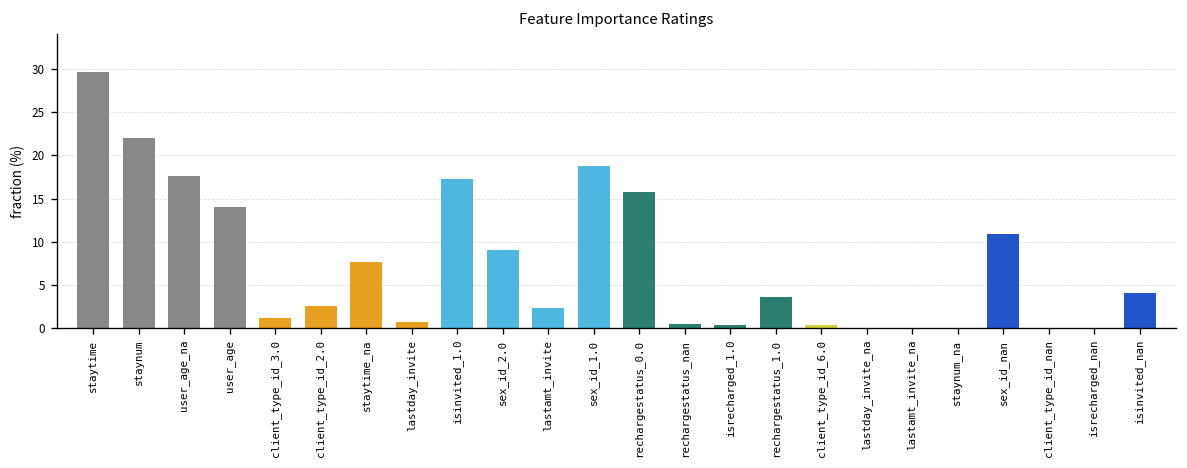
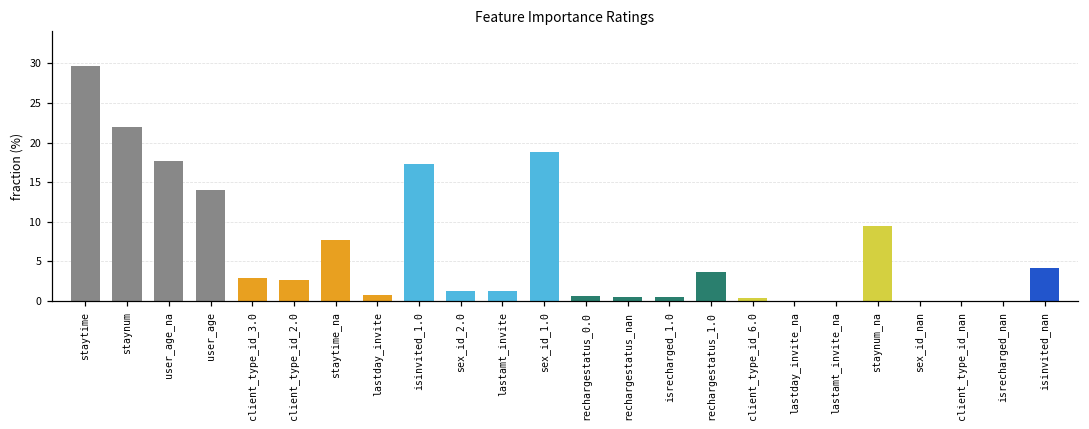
  {
    "staytime": 30,
    "staynum": 22,
    "user_age_na": 18,
    "user_age": 14,
-   "client_type_id_3.0": 1,
+   "client_type_id_3.0": 3,
    "client_type_id_2.0": 3,
    "staytime_na": 8,
    "lastday_invite": 1,
    "isinvited_1.0": 17,
-   "sex_id_2.0": 9,
-   "lastamt_invite": 2,
+   "sex_id_2.0": 1,
+   "lastamt_invite": 1,
    "sex_id_1.0": 19,
-   "rechargestatus_0.0": 16,
+   "rechargestatus_0.0": 1,
    "rechargestatus_nan": 0,
    "isrecharged_1.0": 0,
    "rechargestatus_1.0": 4,
    "client_type_id_6.0": 0,
-   "staynum_na": 0,
-   "sex_id_nan": 11,
+   "staynum_na": 9,
+   "sex_id_nan": 0,
    "client_type_id_nan": 0,
    "isrecharged_nan": 0,
    "isinvited_nan": 4
  }
